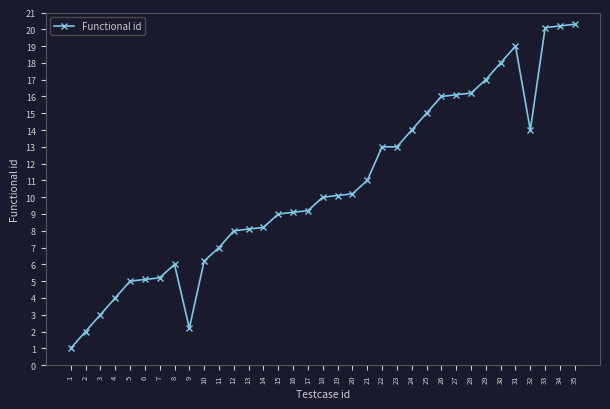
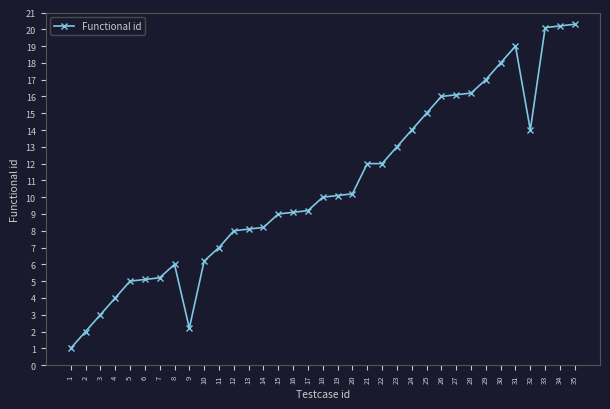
  {
    "1": 1,
    "2": 2,
    "3": 3,
    "4": 4,
    "5": 5,
    "6": 5,
    "7": 5.2,
    "8": 6,
    "9": 2.2,
    "10": 6.2,
    "11": 7,
    "12": 8,
    "13": 8,
    "14": 8.2,
    "15": 9,
    "16": 9,
    "17": 9.2,
    "18": 10,
    "19": 10,
    "20": 10.2,
-   "21": 11,
-   "22": 13,
+   "21": 12,
+   "22": 12,
    "23": 13,
    "24": 14,
    "25": 15,
    "26": 16,
    "27": 16,
    "28": 16.2,
    "29": 17,
    "30": 18,
    "31": 19,
    "32": 14,
    "33": 20,
    "34": 20.2,
    "35": 20.3
  }
